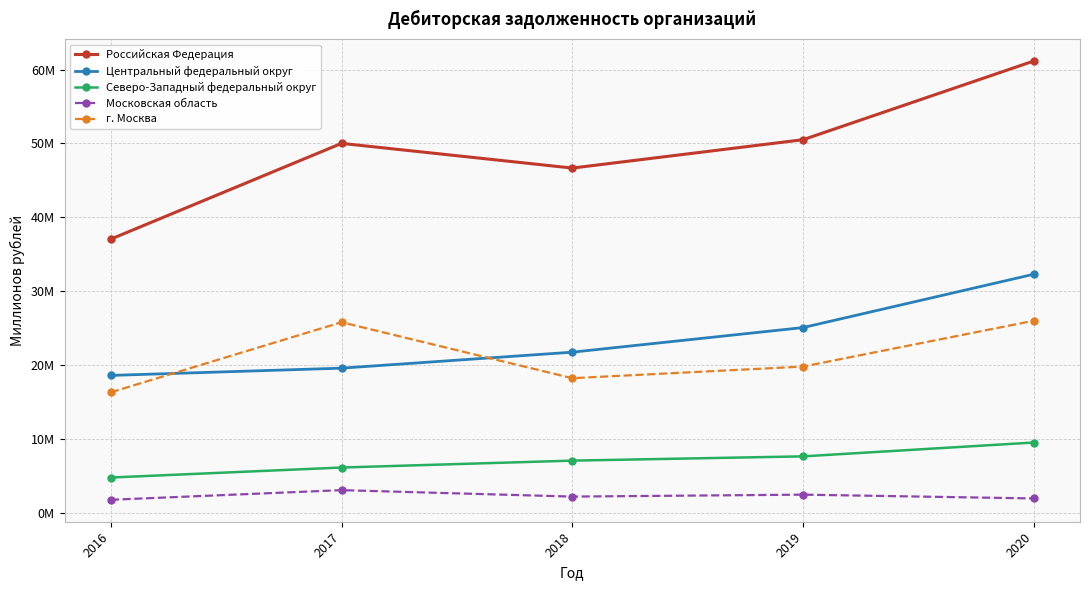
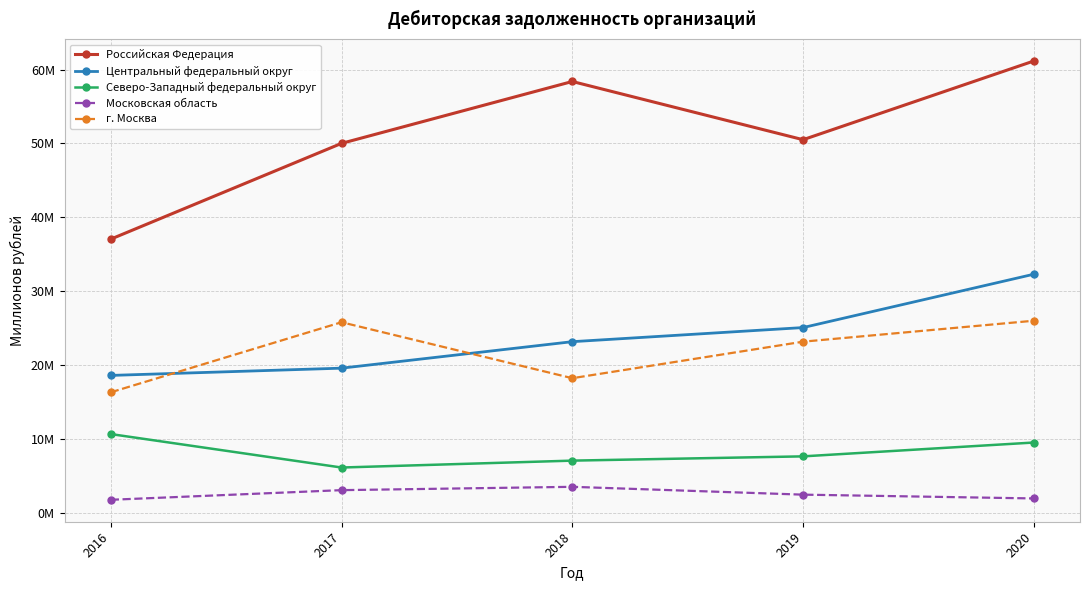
  {
    "Российская Федерация": {
      "2016": 37000000,
      "2017": 50000000,
-     "2018": 47000000,
+     "2018": 58000000,
      "2019": 51000000,
      "2020": 61000000
    },
    "Центральный федеральный округ": {
      "2016": 19000000,
      "2017": 20000000,
-     "2018": 22000000,
+     "2018": 23000000,
      "2019": 25000000,
      "2020": 32000000
    },
    "Северо-Западный федеральный округ": {
-     "2016": 5000000,
+     "2016": 11000000,
      "2017": 6000000,
      "2018": 7000000,
      "2019": 8000000,
      "2020": 10000000
    },
    "Московская область": {
      "2016": 2000000,
      "2017": 3000000,
-     "2018": 2000000,
+     "2018": 4000000,
      "2019": 2000000,
      "2020": 2000000
    },
    "г. Москва": {
      "2016": 16000000,
      "2017": 26000000,
      "2018": 18000000,
-     "2019": 20000000,
+     "2019": 23000000,
      "2020": 26000000
    }
  }
